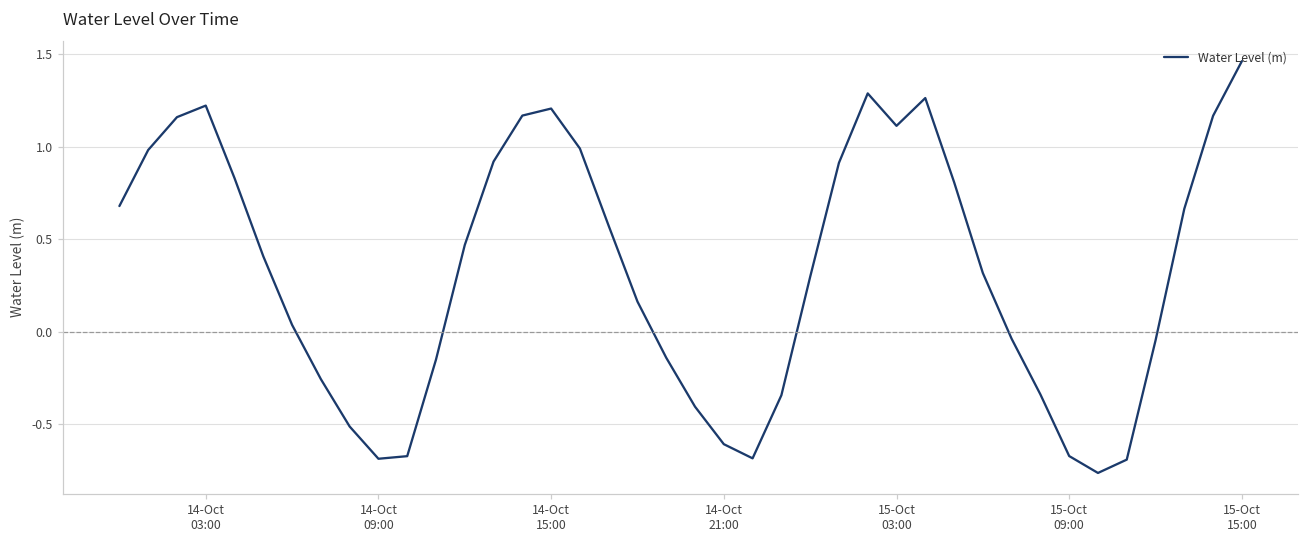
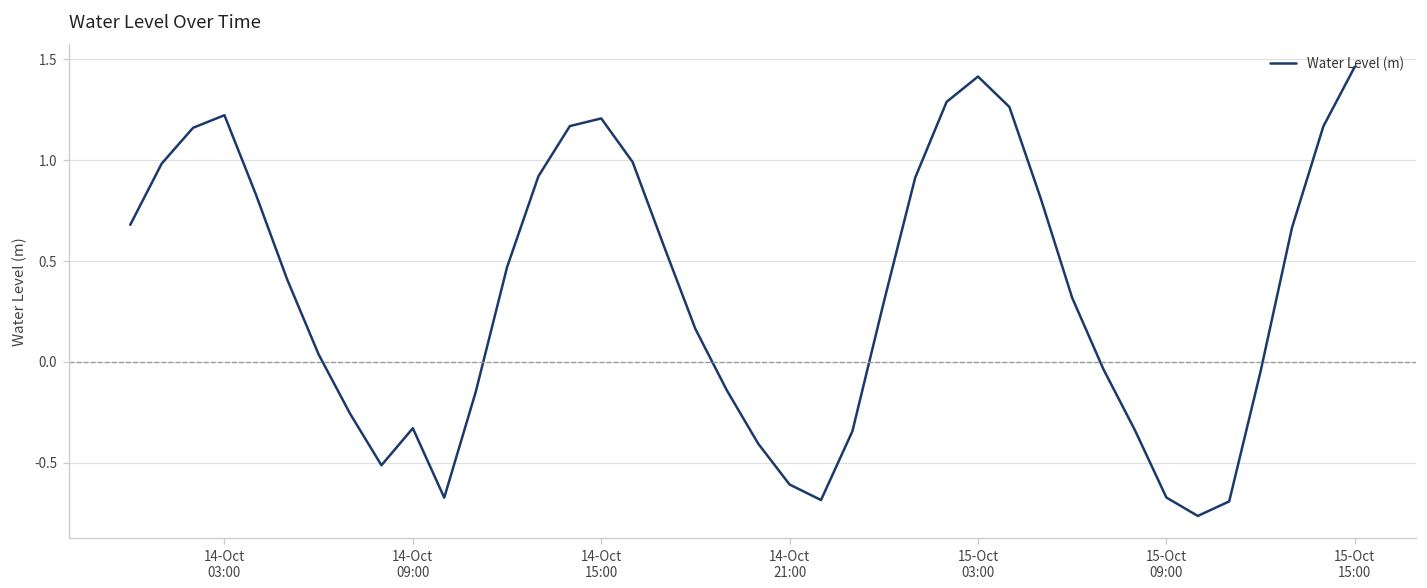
  {
    "14-Oct 03:00": 1.22,
-   "14-Oct 09:00": -0.69,
+   "14-Oct 09:00": -0.33,
    "14-Oct 15:00": 1.21,
    "14-Oct 21:00": -0.61,
-   "15-Oct 03:00": 1.11,
+   "15-Oct 03:00": 1.41,
    "15-Oct 09:00": -0.67,
    "15-Oct 15:00": 1.46
  }
